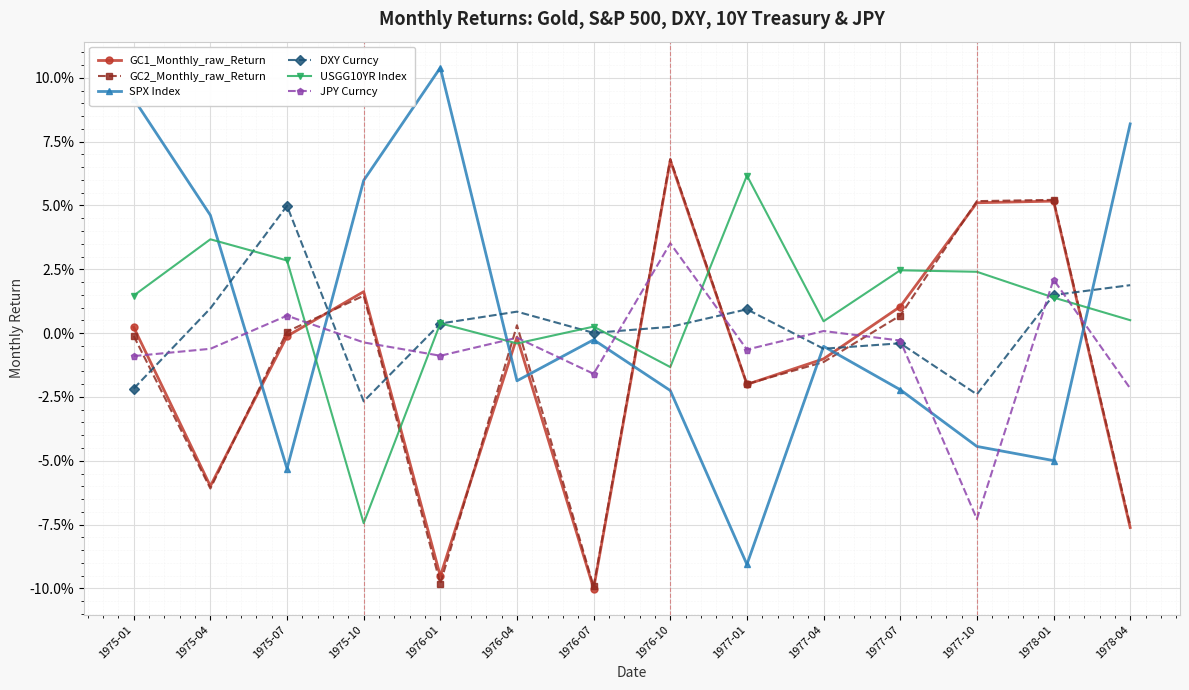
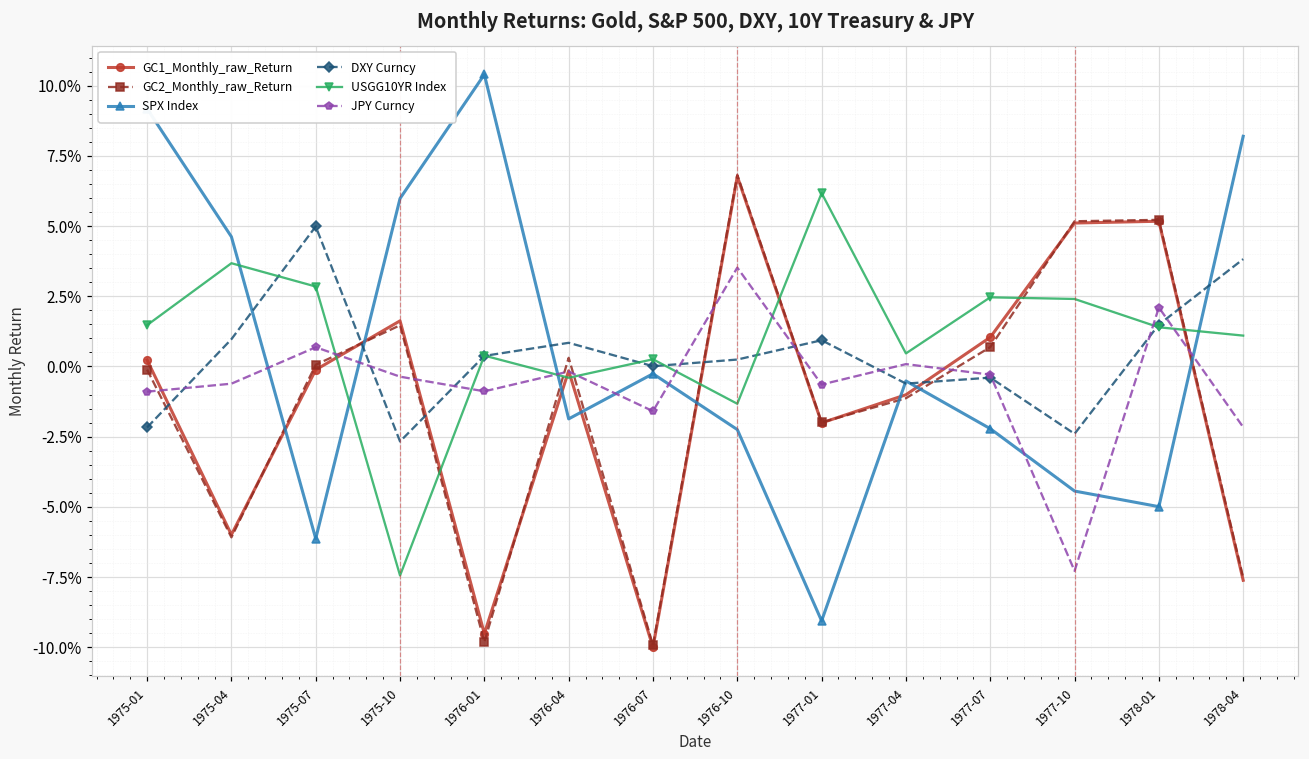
  {
    "SPX Index": {
      "1975-04": "4.6%",
-     "1975-07": "-5.3%",
+     "1975-07": "-6.1%",
      "1975-10": "6.0%",
      "1976-01": "10.4%",
      "1976-04": "-1.9%",
      "1976-07": "-0.3%",
      "1976-10": "-2.2%",
      "1977-01": "-9.1%",
      "1977-07": "-2.2%",
      "1977-10": "-4.4%",
      "1978-01": "-5.0%",
      "1978-04": "8.2%"
    },
    "DXY Curncy": {
      "1975-01": "-2.2%",
      "1975-04": "1.0%",
      "1975-07": "5.0%",
      "1975-10": "-2.7%",
      "1976-04": "0.8%",
      "1976-07": "0.0%",
      "1976-10": "0.2%",
      "1977-01": "0.9%",
      "1977-07": "-0.4%",
      "1977-10": "-2.4%",
-     "1978-04": "1.9%"
+     "1978-04": "3.8%"
    },
    "USGG10YR Index": {
      "1975-01": "1.5%",
      "1975-04": "3.7%",
      "1975-07": "2.8%",
      "1975-10": "-7.4%",
      "1976-04": "-0.4%",
      "1976-07": "0.3%",
      "1976-10": "-1.3%",
      "1977-01": "6.2%",
      "1977-04": "0.5%",
      "1977-07": "2.5%",
      "1977-10": "2.4%",
-     "1978-04": "0.5%"
+     "1978-04": "1.1%"
    },
    "JPY Curncy": {
      "1975-01": "-0.9%",
      "1975-04": "-0.6%",
      "1975-07": "0.7%",
      "1975-10": "-0.4%",
      "1976-01": "-0.9%",
      "1976-07": "-1.6%",
      "1976-10": "3.5%",
      "1977-01": "-0.6%",
      "1977-04": "0.1%",
      "1977-07": "-0.3%",
      "1977-10": "-7.3%",
      "1978-01": "2.1%",
      "1978-04": "-2.2%"
    }
  }
